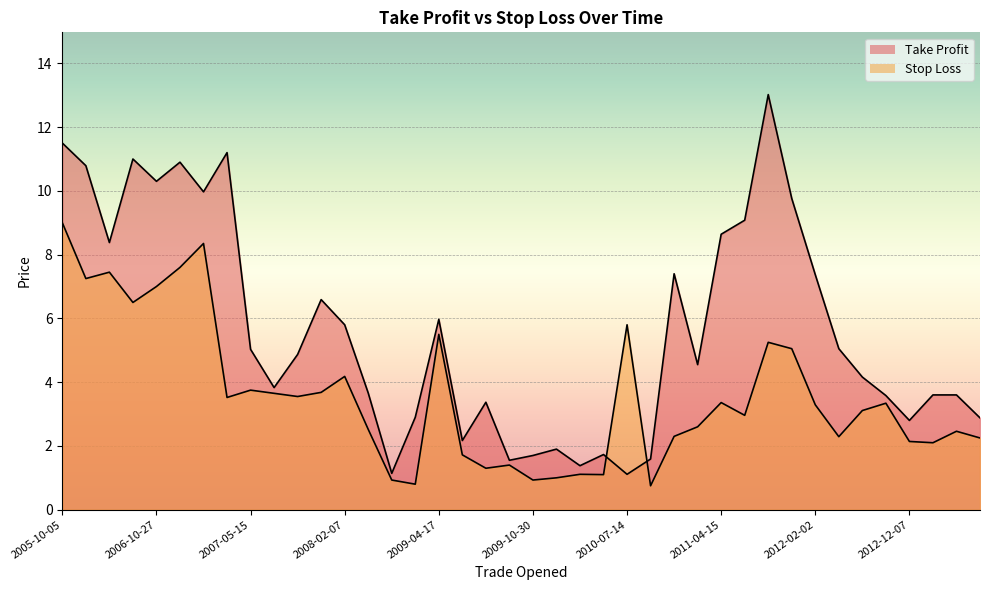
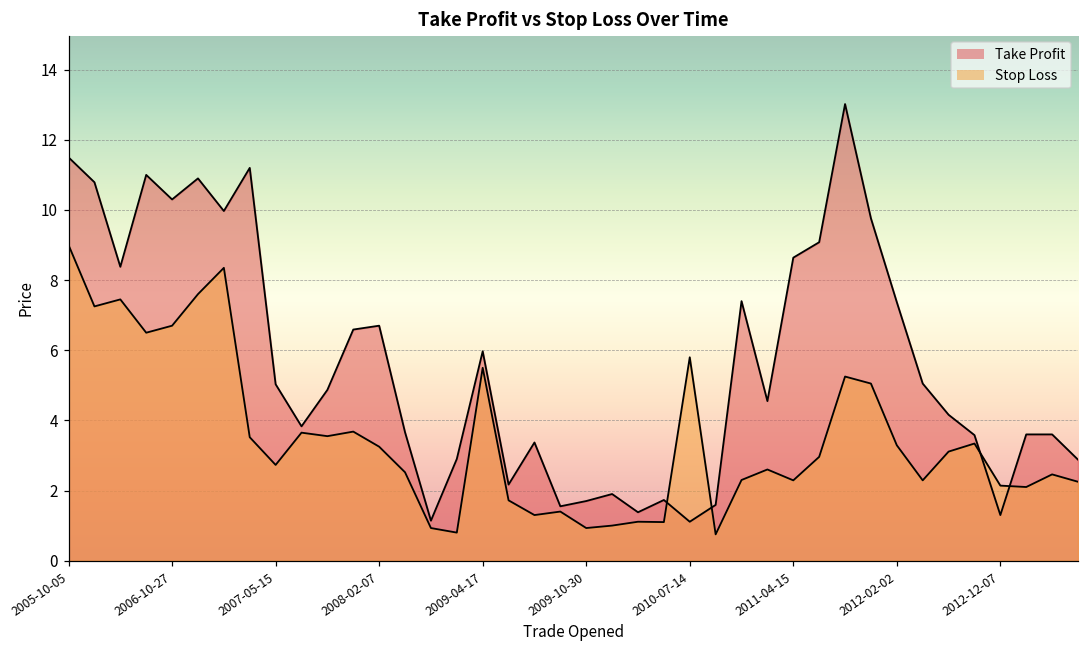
  {
    "Take Profit": {
      "2005-10-05": 11.5,
      "2006-10-27": 10.3,
      "2007-05-15": 5.0,
-     "2008-02-07": 5.8,
+     "2008-02-07": 6.7,
      "2009-04-17": 6.0,
      "2009-10-30": 1.7,
      "2010-07-14": 1.1,
      "2011-04-15": 8.6,
      "2012-02-02": 7.4,
-     "2012-12-07": 2.8
+     "2012-12-07": 1.3
    },
    "Stop Loss": {
      "2005-10-05": 9.0,
-     "2006-10-27": 7.0,
-     "2007-05-15": 3.8,
-     "2008-02-07": 4.2,
+     "2006-10-27": 6.7,
+     "2007-05-15": 2.7,
+     "2008-02-07": 3.3,
      "2009-04-17": 5.5,
      "2009-10-30": 0.9,
      "2010-07-14": 5.8,
-     "2011-04-15": 3.4,
+     "2011-04-15": 2.3,
      "2012-02-02": 3.3,
      "2012-12-07": 2.1
    }
  }
